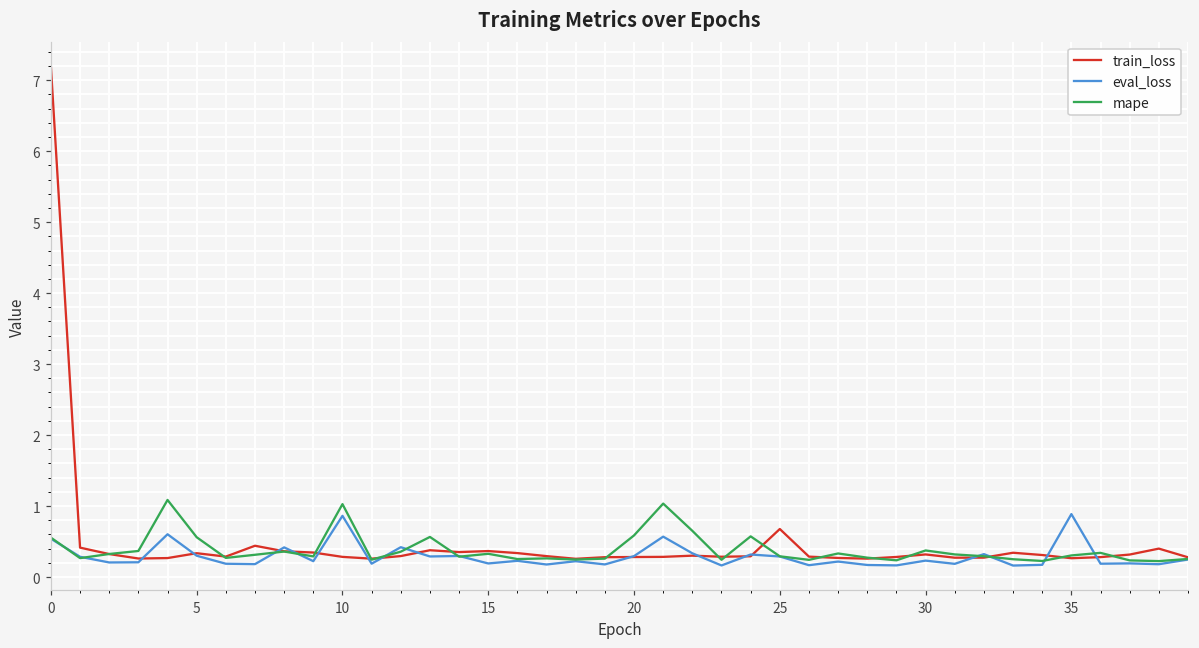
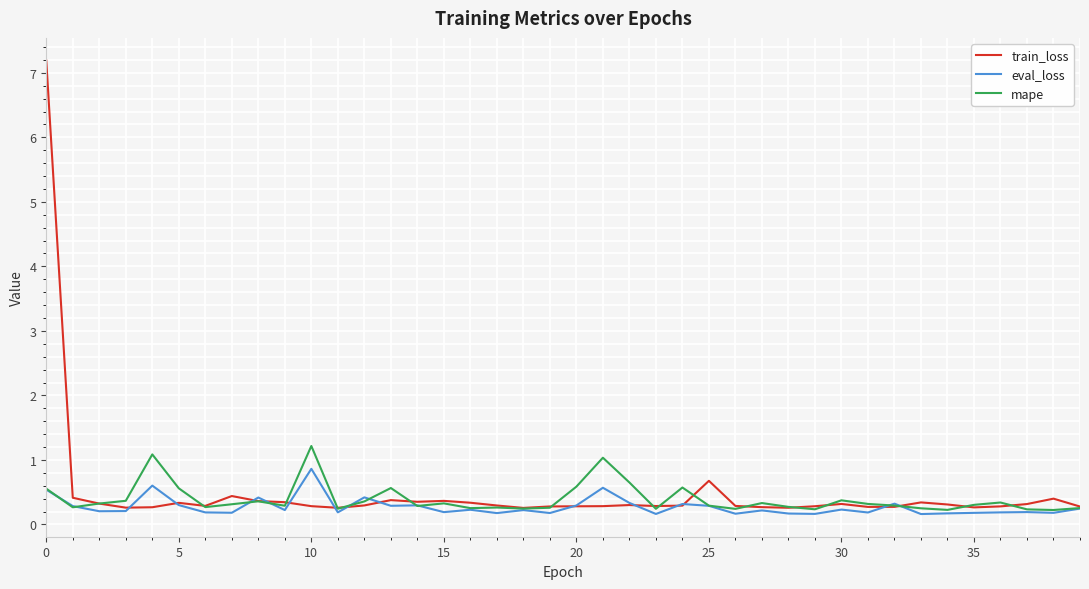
  {
    "train_loss": {
      "0": 7.2,
      "10": 0.3,
      "25": 0.7,
      "30": 0.3,
      "35": 0.3
    },
    "eval_loss": {
      "10": 0.9,
      "15": 0.2,
      "30": 0.2,
-     "35": 0.9
+     "35": 0.2
    },
    "mape": {
      "5": 0.6,
-     "10": 1.0,
+     "10": 1.2,
      "20": 0.6,
      "30": 0.4,
      "35": 0.3
    }
  }
